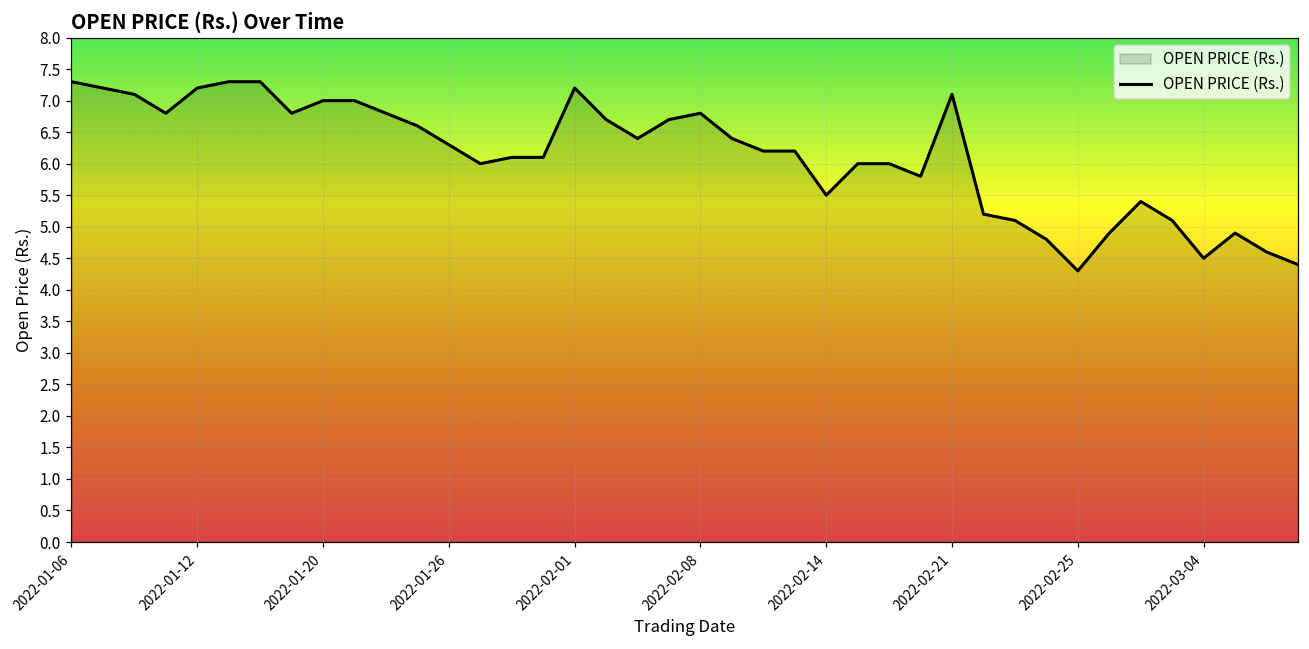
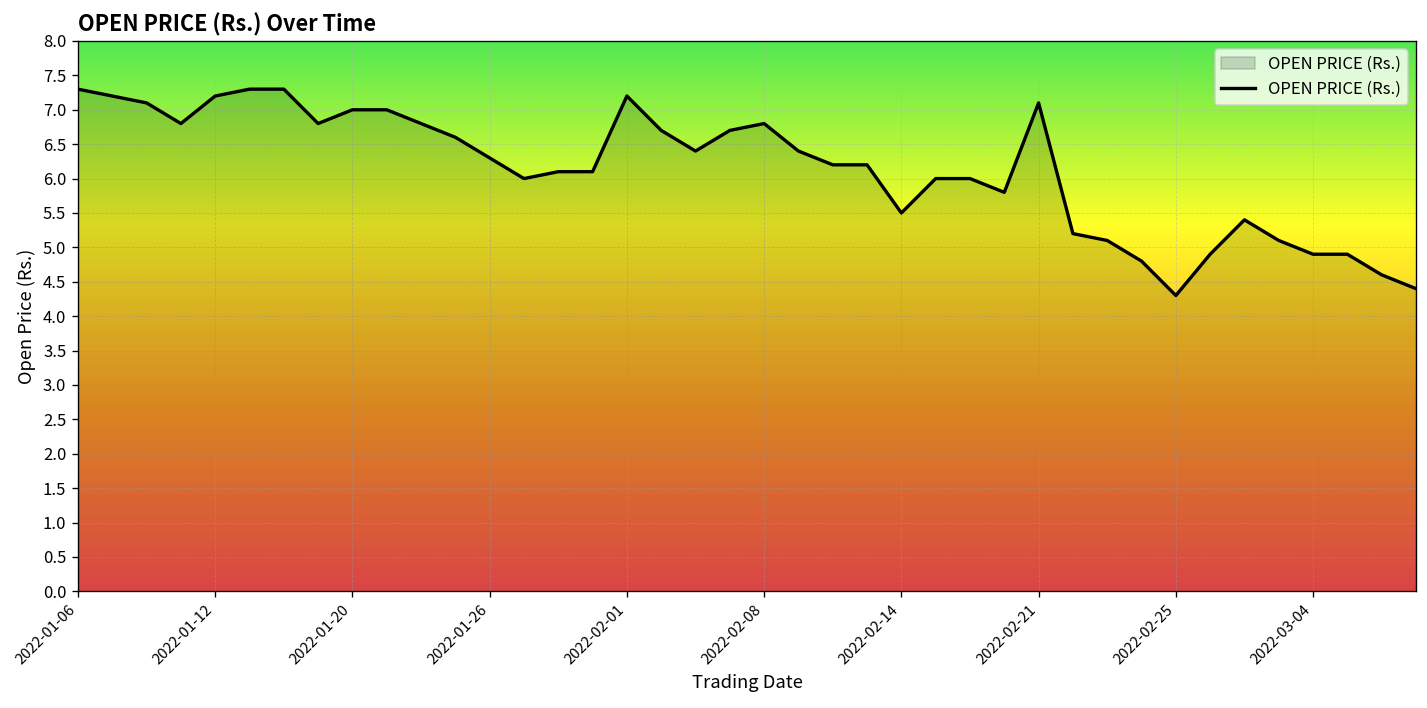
  {
    "2022-01-06": 7.3,
    "2022-01-12": 7.2,
    "2022-01-20": 7.0,
    "2022-01-26": 6.3,
    "2022-02-01": 7.2,
    "2022-02-08": 6.8,
    "2022-02-14": 5.5,
    "2022-02-21": 7.1,
    "2022-02-25": 4.3,
-   "2022-03-04": 4.5
+   "2022-03-04": 4.9
  }
